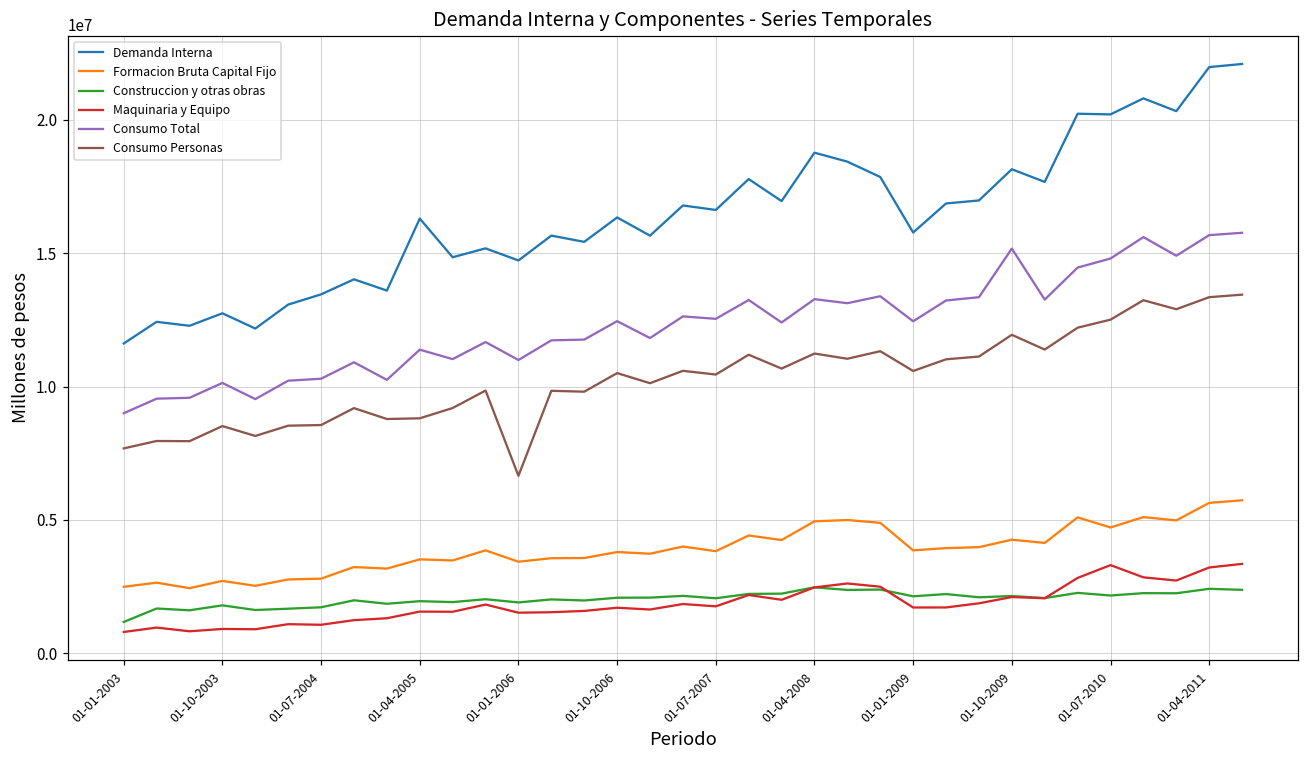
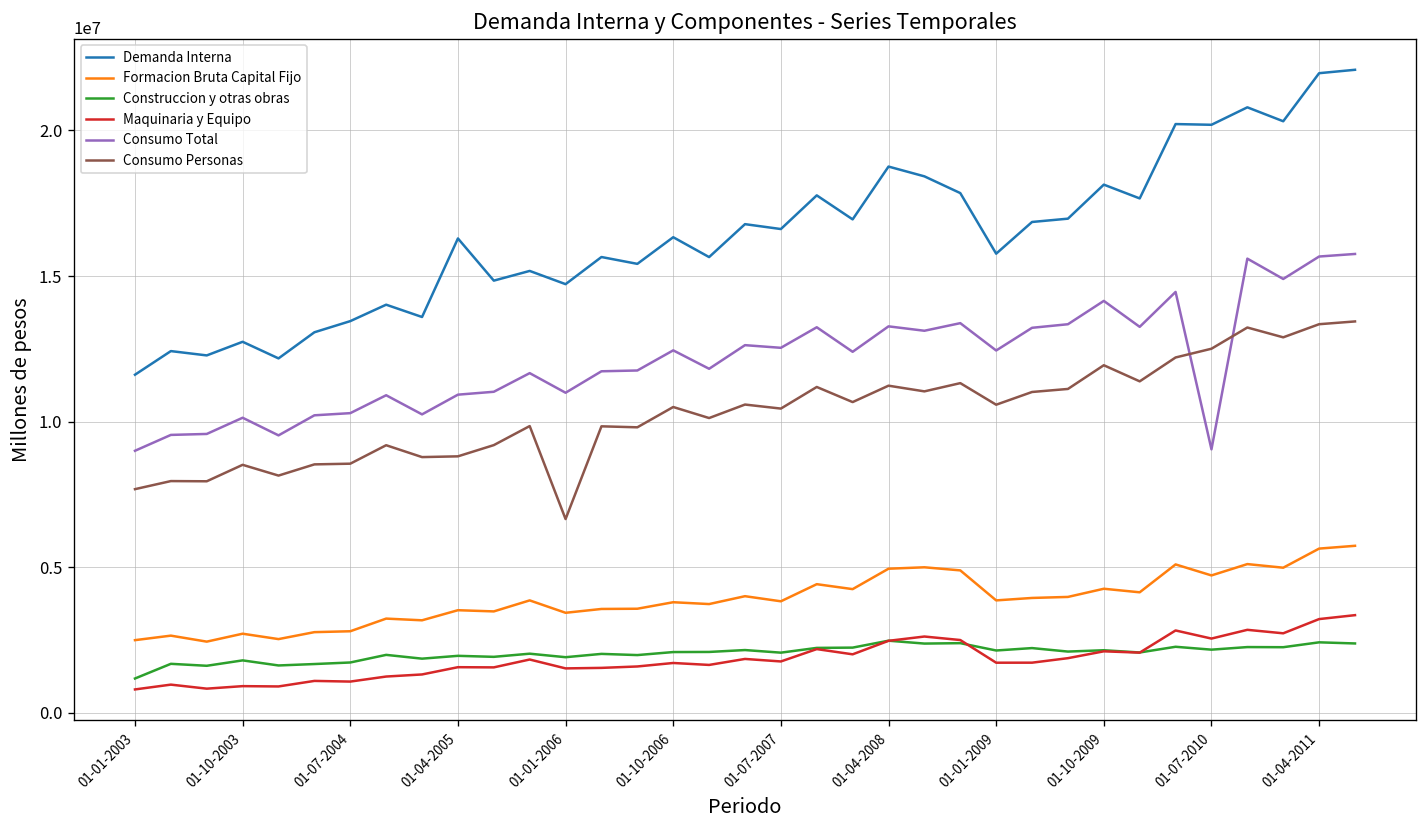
  {
    "Demanda Interna": {
      "01-01-2003": 11600000,
      "01-10-2003": 12700000,
      "01-07-2004": 13500000,
      "01-04-2005": 16300000,
      "01-01-2006": 14700000,
      "01-10-2006": 16300000,
      "01-07-2007": 16600000,
      "01-04-2008": 18800000,
      "01-01-2009": 15800000,
      "01-10-2009": 18100000,
      "01-07-2010": 20200000,
      "01-04-2011": 22000000
    },
    "Formacion Bruta Capital Fijo": {
      "01-01-2003": 2500000,
      "01-10-2003": 2700000,
      "01-07-2004": 2800000,
      "01-04-2005": 3500000,
      "01-01-2006": 3400000,
      "01-10-2006": 3800000,
      "01-07-2007": 3800000,
      "01-04-2008": 4900000,
      "01-01-2009": 3900000,
      "01-10-2009": 4300000,
      "01-07-2010": 4700000,
      "01-04-2011": 5600000
    },
    "Construccion y otras obras": {
      "01-01-2003": 1200000,
      "01-10-2003": 1800000,
      "01-07-2004": 1700000,
      "01-04-2005": 2000000,
      "01-01-2006": 1900000,
      "01-10-2006": 2100000,
      "01-07-2007": 2100000,
      "01-01-2009": 2100000,
      "01-07-2010": 2200000,
      "01-04-2011": 2400000
    },
    "Maquinaria y Equipo": {
      "01-01-2003": 800000,
      "01-10-2003": 900000,
      "01-07-2004": 1100000,
      "01-04-2005": 1600000,
      "01-01-2006": 1500000,
      "01-10-2006": 1700000,
      "01-07-2007": 1800000,
      "01-01-2009": 1700000,
-     "01-07-2010": 3300000,
+     "01-07-2010": 2500000,
      "01-04-2011": 3200000
    },
    "Consumo Total": {
      "01-01-2003": 9000000,
      "01-10-2003": 10100000,
      "01-07-2004": 10300000,
-     "01-04-2005": 11400000,
+     "01-04-2005": 10900000,
      "01-01-2006": 11000000,
      "01-10-2006": 12400000,
      "01-07-2007": 12500000,
      "01-04-2008": 13300000,
      "01-01-2009": 12400000,
-     "01-10-2009": 15200000,
-     "01-07-2010": 14800000,
+     "01-10-2009": 14100000,
+     "01-07-2010": 9000000,
      "01-04-2011": 15700000
    },
    "Consumo Personas": {
      "01-01-2003": 7700000,
      "01-10-2003": 8500000,
      "01-07-2004": 8600000,
      "01-04-2005": 8800000,
      "01-01-2006": 6700000,
      "01-10-2006": 10500000,
      "01-07-2007": 10400000,
      "01-04-2008": 11200000,
      "01-01-2009": 10600000,
      "01-10-2009": 11900000,
      "01-07-2010": 12500000,
      "01-04-2011": 13300000
    }
  }
